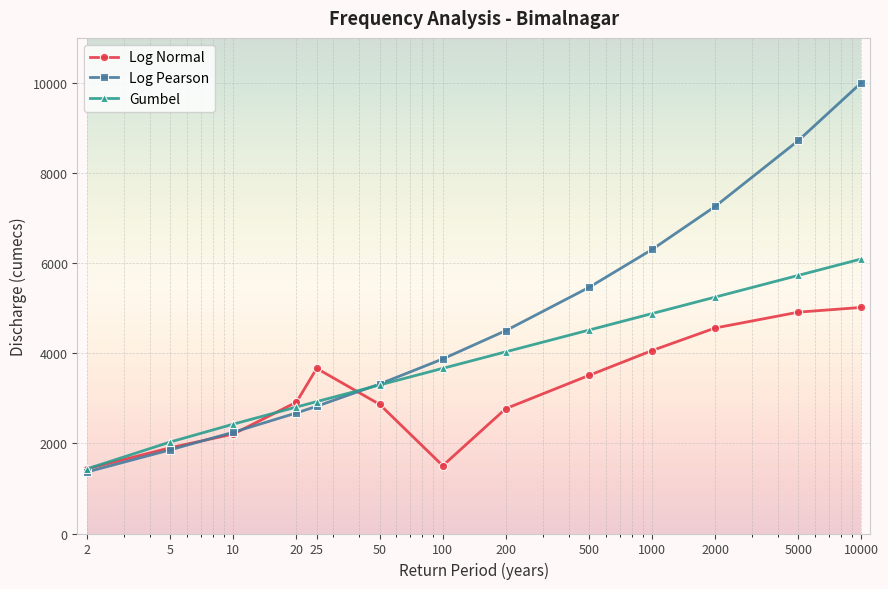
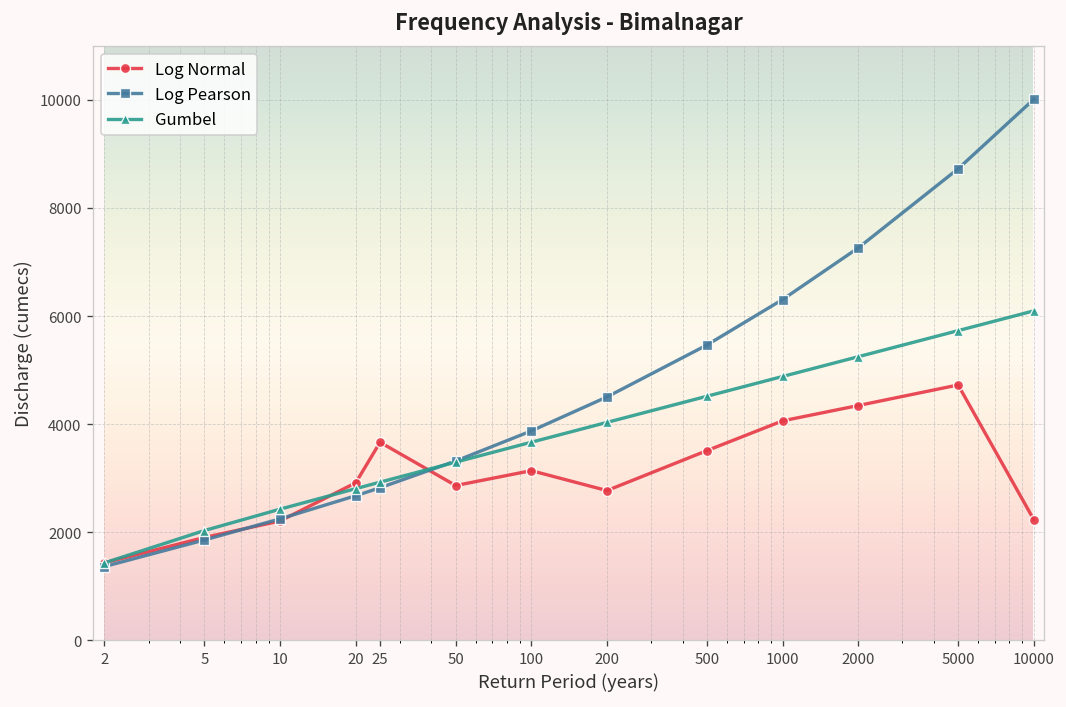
  {
    "Log Normal": {
      "20": 2900,
      "25": 3700,
      "50": 2900,
-     "100": 1500,
+     "100": 3100,
      "200": 2800,
      "500": 3500,
      "1000": 4100,
-     "2000": 4600,
-     "5000": 4900,
-     "10000": 5000
+     "2000": 4300,
+     "5000": 4700,
+     "10000": 2200
    }
  }
